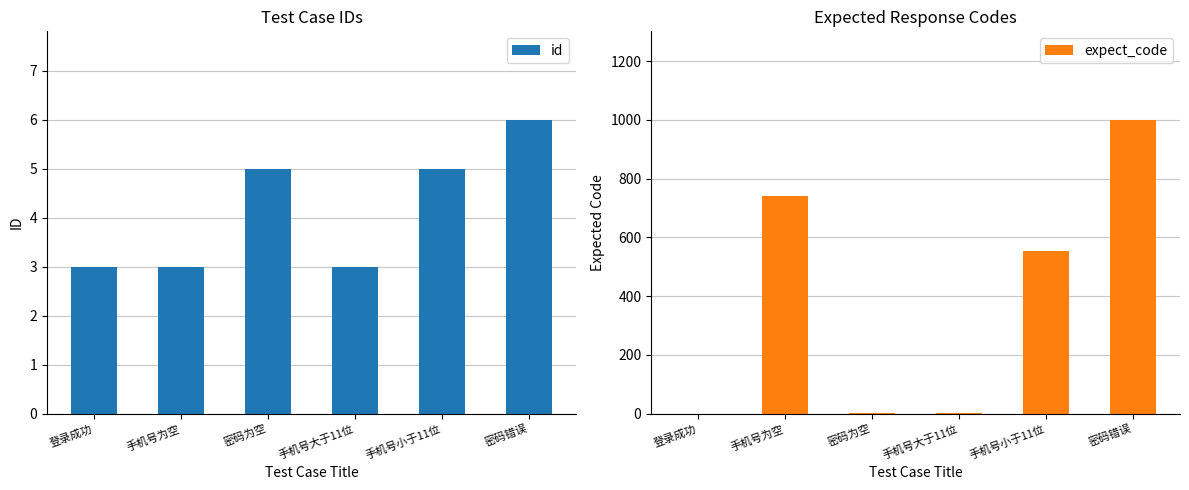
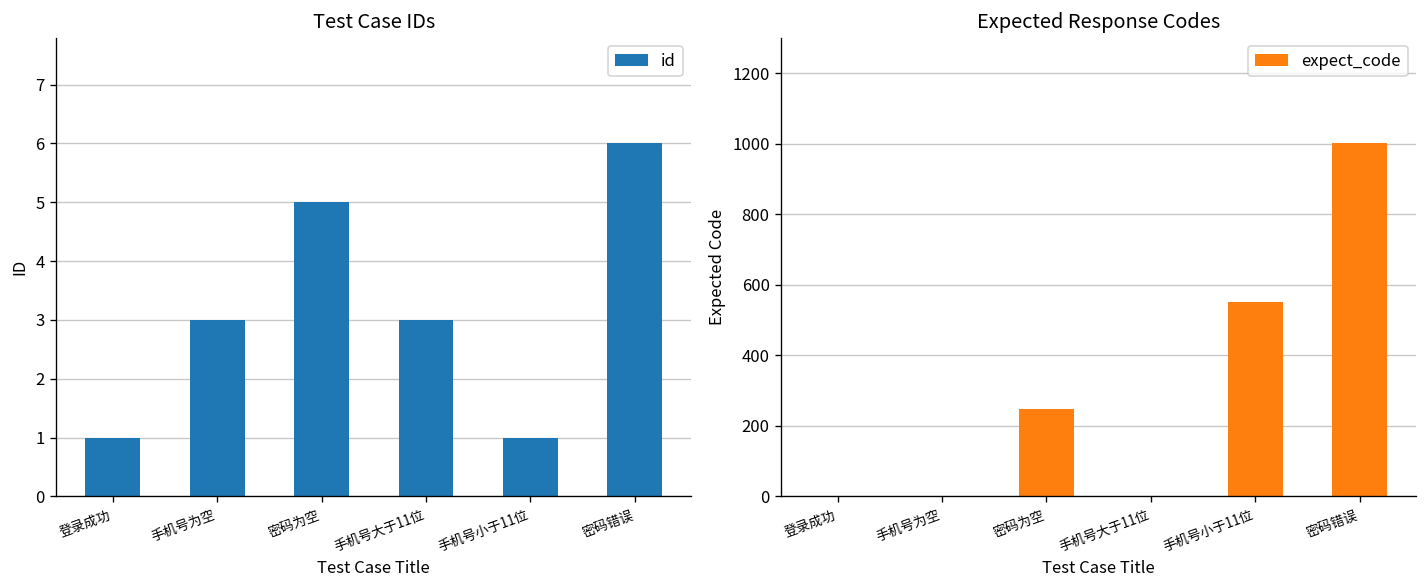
  {
    "Test Case IDs": {
-     "登录成功": 3,
+     "登录成功": 1,
      "手机号为空": 3,
      "密码为空": 5,
      "手机号大于11位": 3,
-     "手机号小于11位": 5,
+     "手机号小于11位": 1,
      "密码错误": 6
    },
    "Expected Response Codes": {
      "登录成功": 0,
-     "手机号为空": 740,
-     "密码为空": 0,
+     "手机号为空": 0,
+     "密码为空": 250,
      "手机号小于11位": 550,
      "密码错误": 1000
    }
  }
